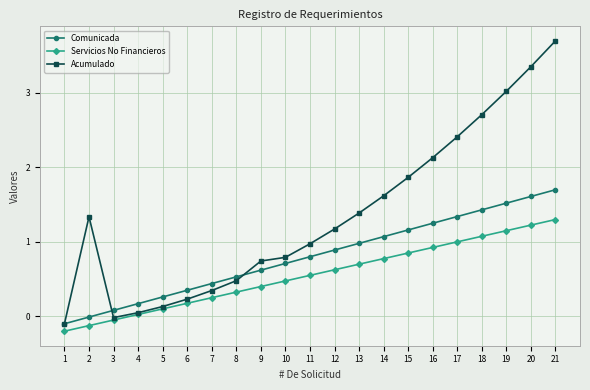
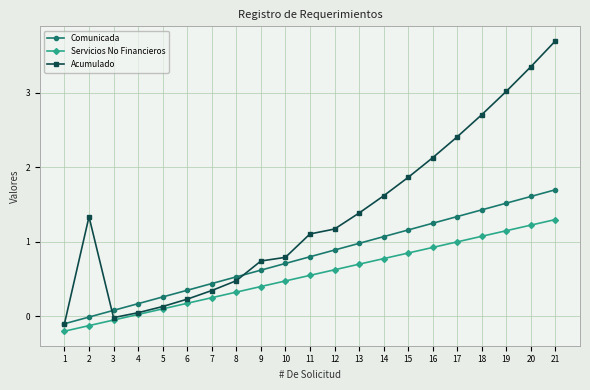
  {
    "Acumulado": {
      "2": 1.3,
      "6": 0.2,
      "7": 0.3,
      "8": 0.5,
      "9": 0.7,
      "10": 0.8,
-     "11": 1.0,
+     "11": 1.1,
      "12": 1.2,
      "13": 1.4,
      "14": 1.6,
      "15": 1.9,
      "16": 2.1,
      "17": 2.4,
      "18": 2.7,
      "19": 3.0,
      "20": 3.4,
      "21": 3.7
    }
  }
